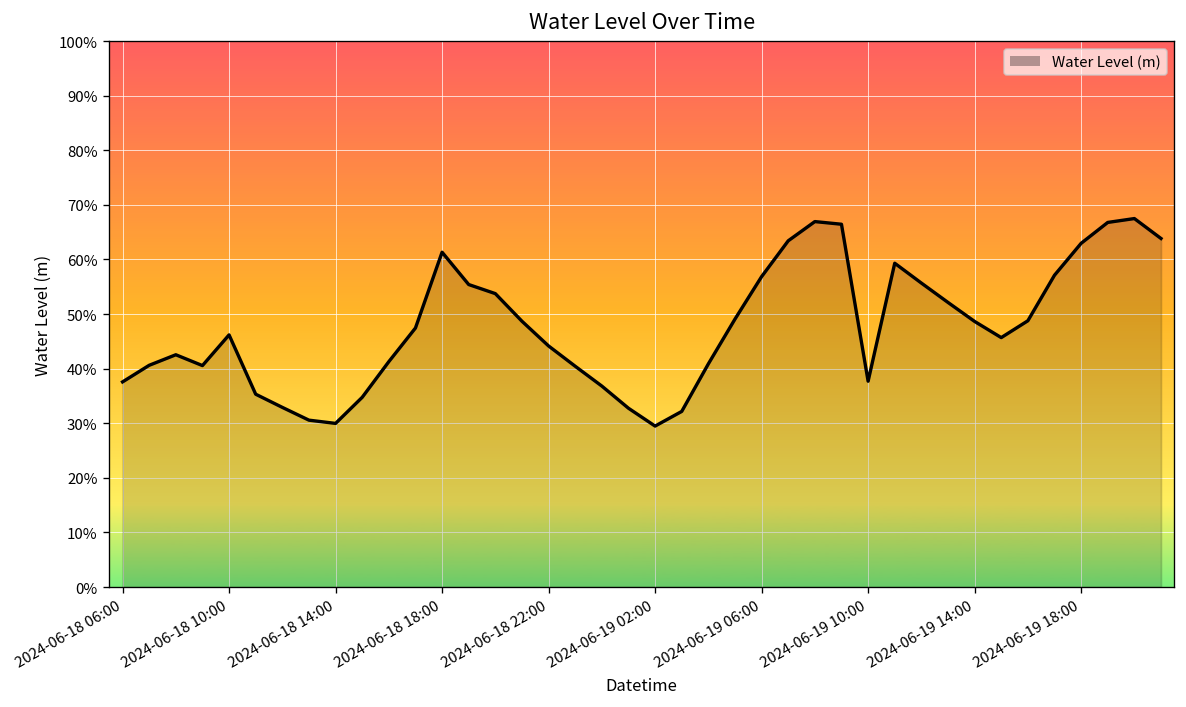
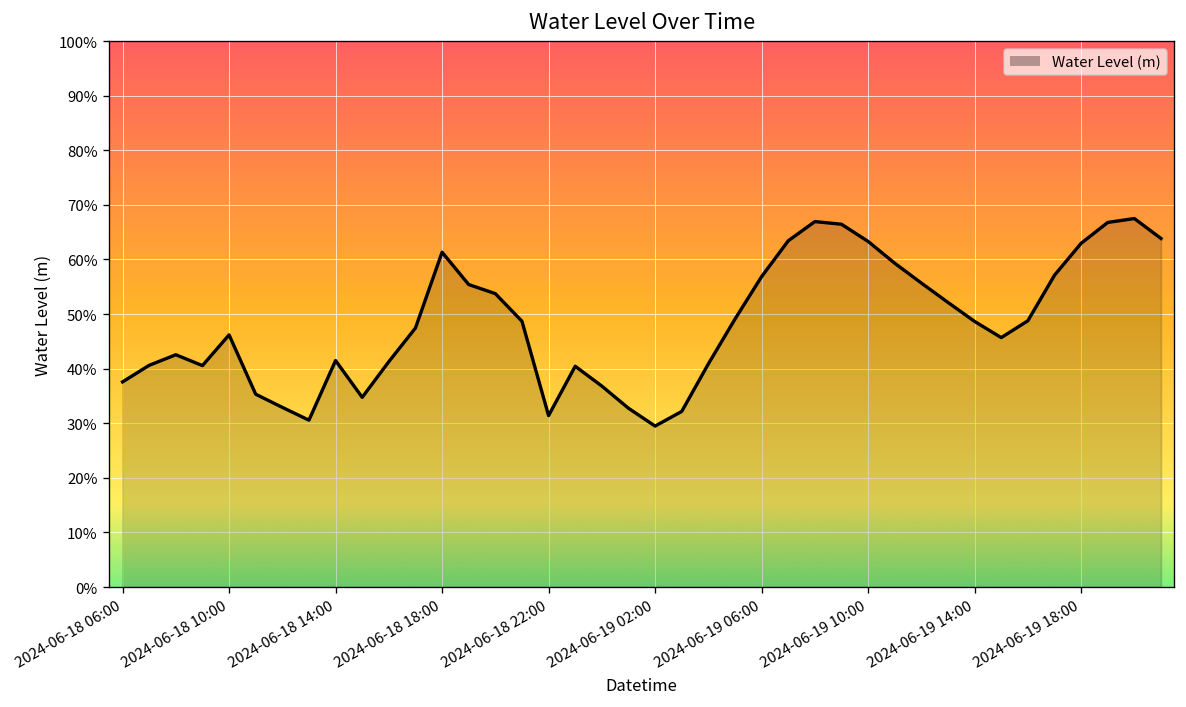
  {
    "2024-06-18 06:00": "38%",
    "2024-06-18 10:00": "46%",
-   "2024-06-18 14:00": "30%",
+   "2024-06-18 14:00": "41%",
    "2024-06-18 18:00": "61%",
-   "2024-06-18 22:00": "44%",
+   "2024-06-18 22:00": "31%",
    "2024-06-19 02:00": "29%",
    "2024-06-19 06:00": "57%",
-   "2024-06-19 10:00": "38%",
+   "2024-06-19 10:00": "63%",
    "2024-06-19 14:00": "49%",
    "2024-06-19 18:00": "63%"
  }
